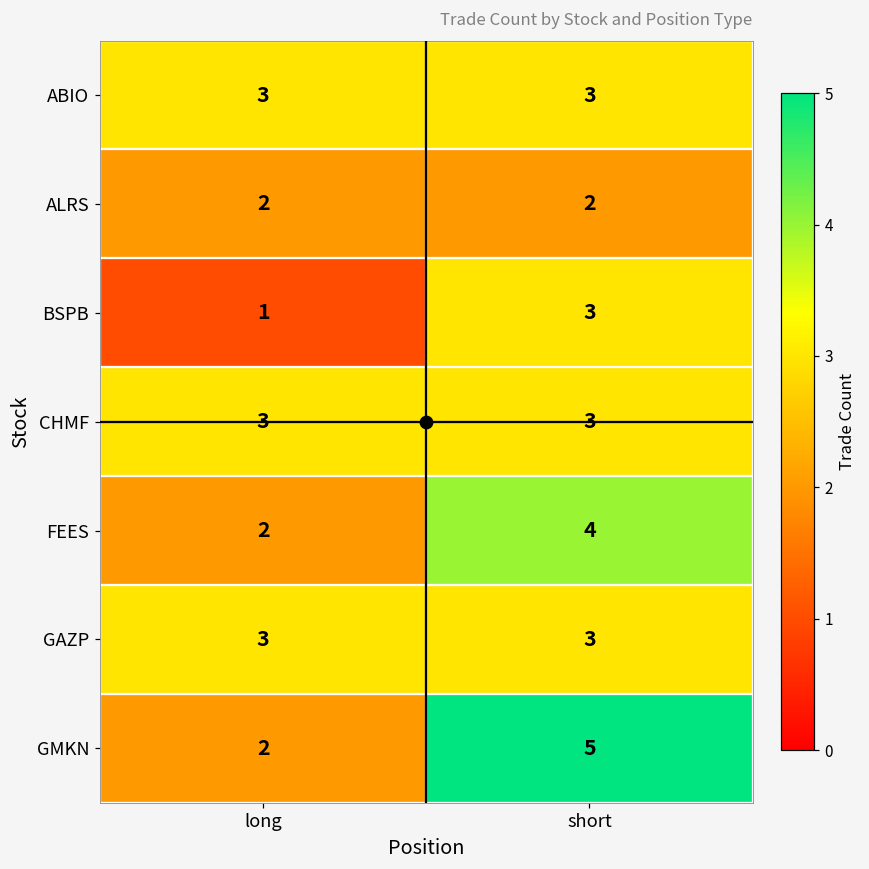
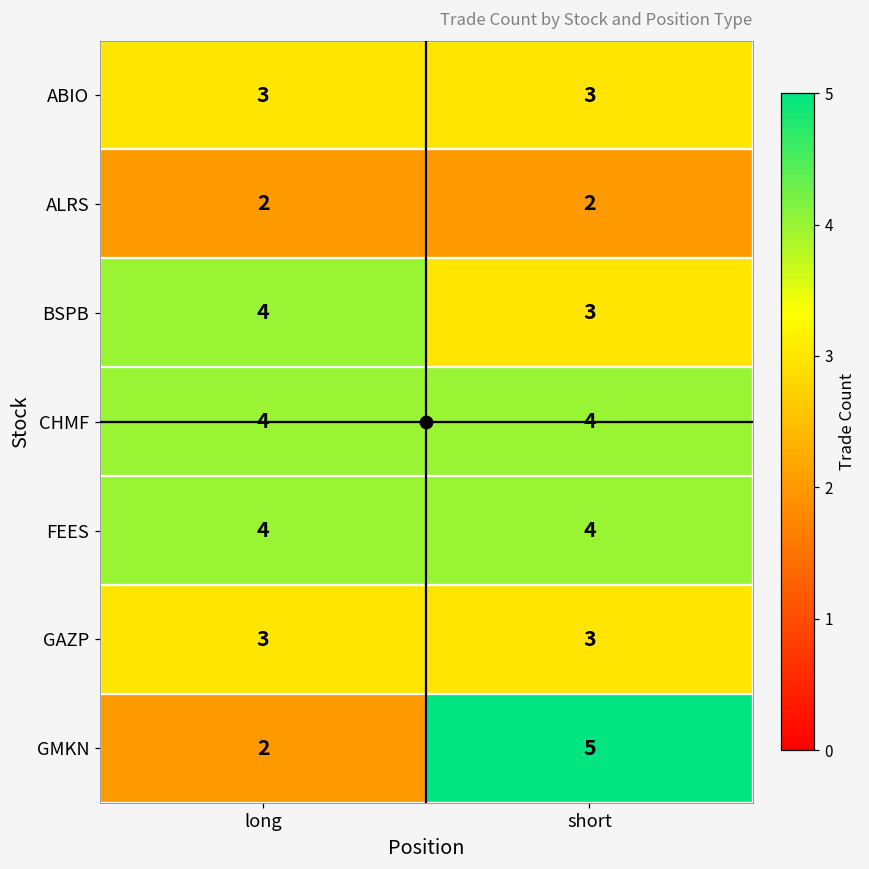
  {
    "ABIO": {
      "long": 3,
      "short": 3
    },
    "ALRS": {
      "long": 2,
      "short": 2
    },
    "BSPB": {
-     "long": 1,
+     "long": 4,
      "short": 3
    },
    "CHMF": {
-     "long": 3,
-     "short": 3
+     "long": 4,
+     "short": 4
    },
    "FEES": {
-     "long": 2,
+     "long": 4,
      "short": 4
    },
    "GAZP": {
      "long": 3,
      "short": 3
    },
    "GMKN": {
      "long": 2,
      "short": 5
    }
  }
